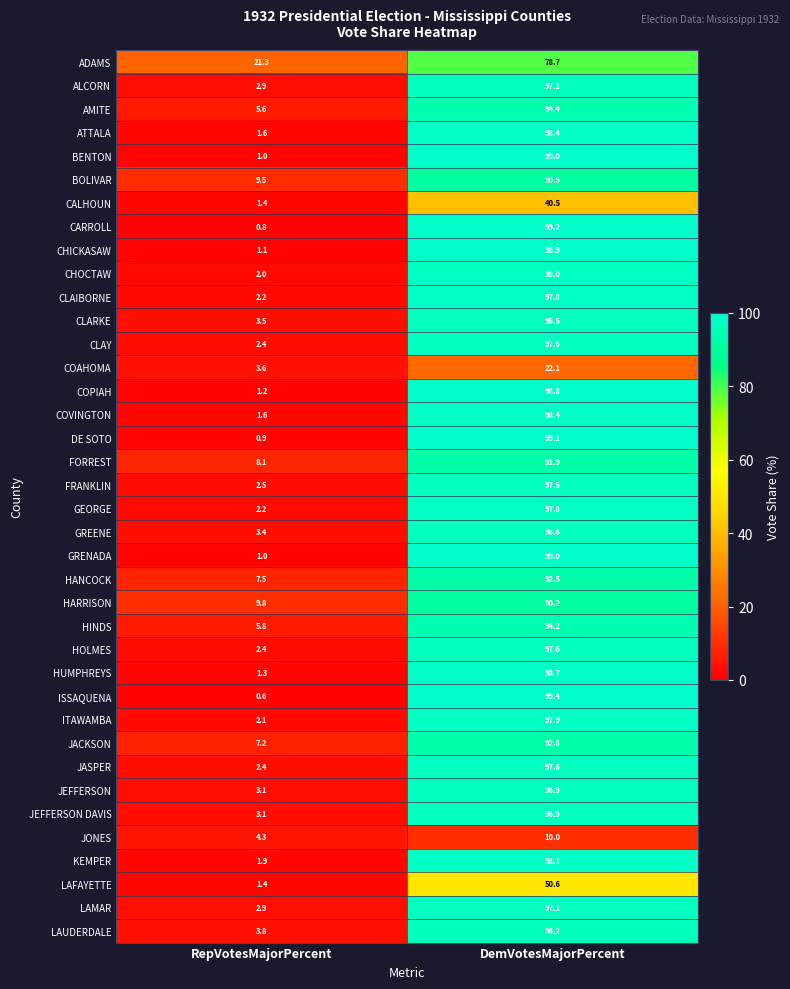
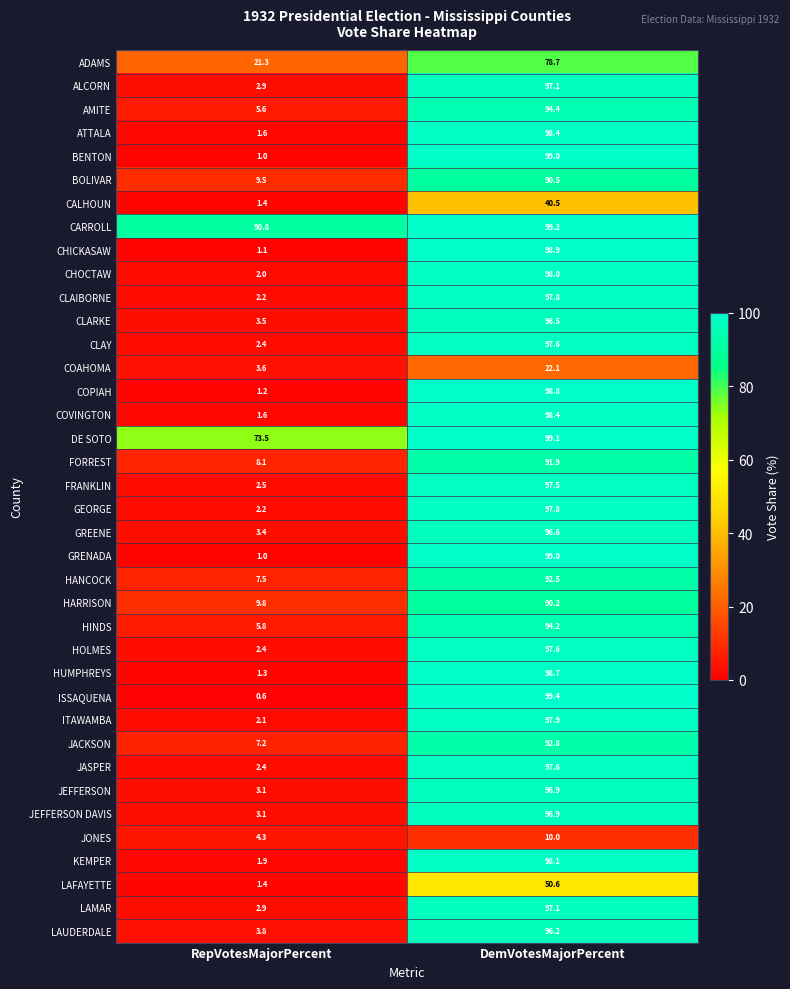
  {
    "ADAMS": {
      "RepVotesMajorPercent": 21.3,
      "DemVotesMajorPercent": 78.7
    },
    "ALCORN": {
      "RepVotesMajorPercent": 2.9,
      "DemVotesMajorPercent": 97.1
    },
    "AMITE": {
      "RepVotesMajorPercent": 5.6,
      "DemVotesMajorPercent": 94.4
    },
    "ATTALA": {
      "RepVotesMajorPercent": 1.6,
      "DemVotesMajorPercent": 98.4
    },
    "BENTON": {
      "RepVotesMajorPercent": 1.0,
      "DemVotesMajorPercent": 99.0
    },
    "BOLIVAR": {
      "RepVotesMajorPercent": 9.5,
      "DemVotesMajorPercent": 90.5
    },
    "CALHOUN": {
      "RepVotesMajorPercent": 1.4,
      "DemVotesMajorPercent": 40.5
    },
    "CARROLL": {
-     "RepVotesMajorPercent": 0.8,
+     "RepVotesMajorPercent": 90.8,
      "DemVotesMajorPercent": 99.2
    },
    "CHICKASAW": {
      "RepVotesMajorPercent": 1.1,
      "DemVotesMajorPercent": 98.9
    },
    "CHOCTAW": {
      "RepVotesMajorPercent": 2.0,
      "DemVotesMajorPercent": 98.0
    },
    "CLAIBORNE": {
      "RepVotesMajorPercent": 2.2,
      "DemVotesMajorPercent": 97.8
    },
    "CLARKE": {
      "RepVotesMajorPercent": 3.5,
      "DemVotesMajorPercent": 96.5
    },
    "CLAY": {
      "RepVotesMajorPercent": 2.4,
      "DemVotesMajorPercent": 97.6
    },
    "COAHOMA": {
      "RepVotesMajorPercent": 3.6,
      "DemVotesMajorPercent": 22.1
    },
    "COPIAH": {
      "RepVotesMajorPercent": 1.2,
      "DemVotesMajorPercent": 98.8
    },
    "COVINGTON": {
      "RepVotesMajorPercent": 1.6,
      "DemVotesMajorPercent": 98.4
    },
    "DE SOTO": {
-     "RepVotesMajorPercent": 0.9,
+     "RepVotesMajorPercent": 73.5,
      "DemVotesMajorPercent": 99.1
    },
    "FORREST": {
      "RepVotesMajorPercent": 8.1,
      "DemVotesMajorPercent": 91.9
    },
    "FRANKLIN": {
      "RepVotesMajorPercent": 2.5,
      "DemVotesMajorPercent": 97.5
    },
    "GEORGE": {
      "RepVotesMajorPercent": 2.2,
      "DemVotesMajorPercent": 97.8
    },
    "GREENE": {
      "RepVotesMajorPercent": 3.4,
      "DemVotesMajorPercent": 96.6
    },
    "GRENADA": {
      "RepVotesMajorPercent": 1.0,
      "DemVotesMajorPercent": 99.0
    },
    "HANCOCK": {
      "RepVotesMajorPercent": 7.5,
      "DemVotesMajorPercent": 92.5
    },
    "HARRISON": {
      "RepVotesMajorPercent": 9.8,
      "DemVotesMajorPercent": 90.2
    },
    "HINDS": {
      "RepVotesMajorPercent": 5.8,
      "DemVotesMajorPercent": 94.2
    },
    "HOLMES": {
      "RepVotesMajorPercent": 2.4,
      "DemVotesMajorPercent": 97.6
    },
    "HUMPHREYS": {
      "RepVotesMajorPercent": 1.3,
      "DemVotesMajorPercent": 98.7
    },
    "ISSAQUENA": {
      "RepVotesMajorPercent": 0.6,
      "DemVotesMajorPercent": 99.4
    },
    "ITAWAMBA": {
      "RepVotesMajorPercent": 2.1,
      "DemVotesMajorPercent": 97.9
    },
    "JACKSON": {
      "RepVotesMajorPercent": 7.2,
      "DemVotesMajorPercent": 92.8
    },
    "JASPER": {
      "RepVotesMajorPercent": 2.4,
      "DemVotesMajorPercent": 97.6
    },
    "JEFFERSON": {
      "RepVotesMajorPercent": 3.1,
      "DemVotesMajorPercent": 96.9
    },
    "JEFFERSON DAVIS": {
      "RepVotesMajorPercent": 3.1,
      "DemVotesMajorPercent": 96.9
    },
    "JONES": {
      "RepVotesMajorPercent": 4.3,
      "DemVotesMajorPercent": 10.0
    },
    "KEMPER": {
      "RepVotesMajorPercent": 1.9,
      "DemVotesMajorPercent": 98.1
    },
    "LAFAYETTE": {
      "RepVotesMajorPercent": 1.4,
      "DemVotesMajorPercent": 50.6
    },
    "LAMAR": {
      "RepVotesMajorPercent": 2.9,
      "DemVotesMajorPercent": 97.1
    },
    "LAUDERDALE": {
      "RepVotesMajorPercent": 3.8,
      "DemVotesMajorPercent": 96.2
    }
  }
